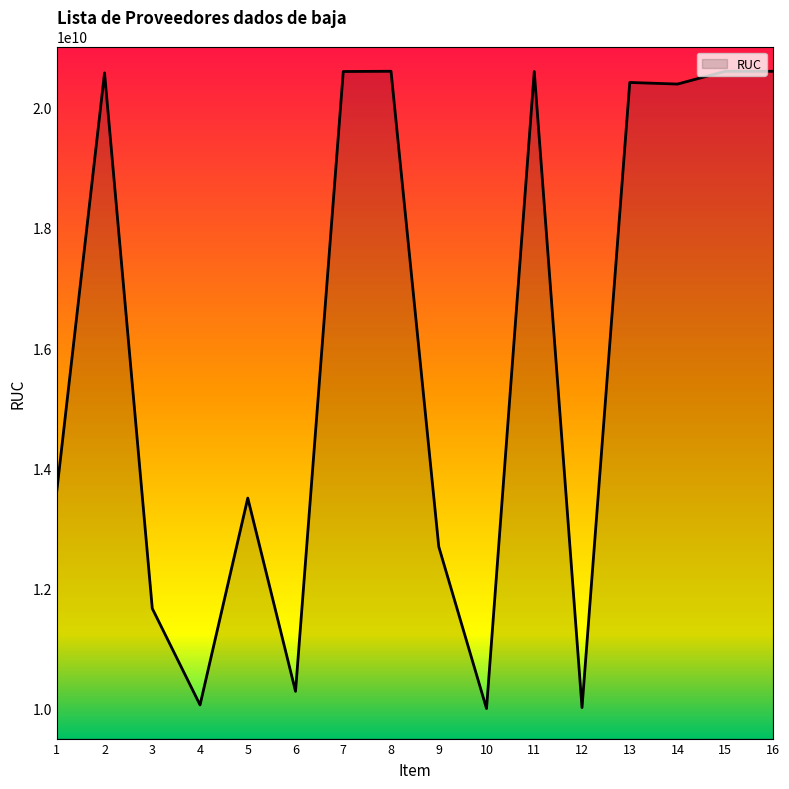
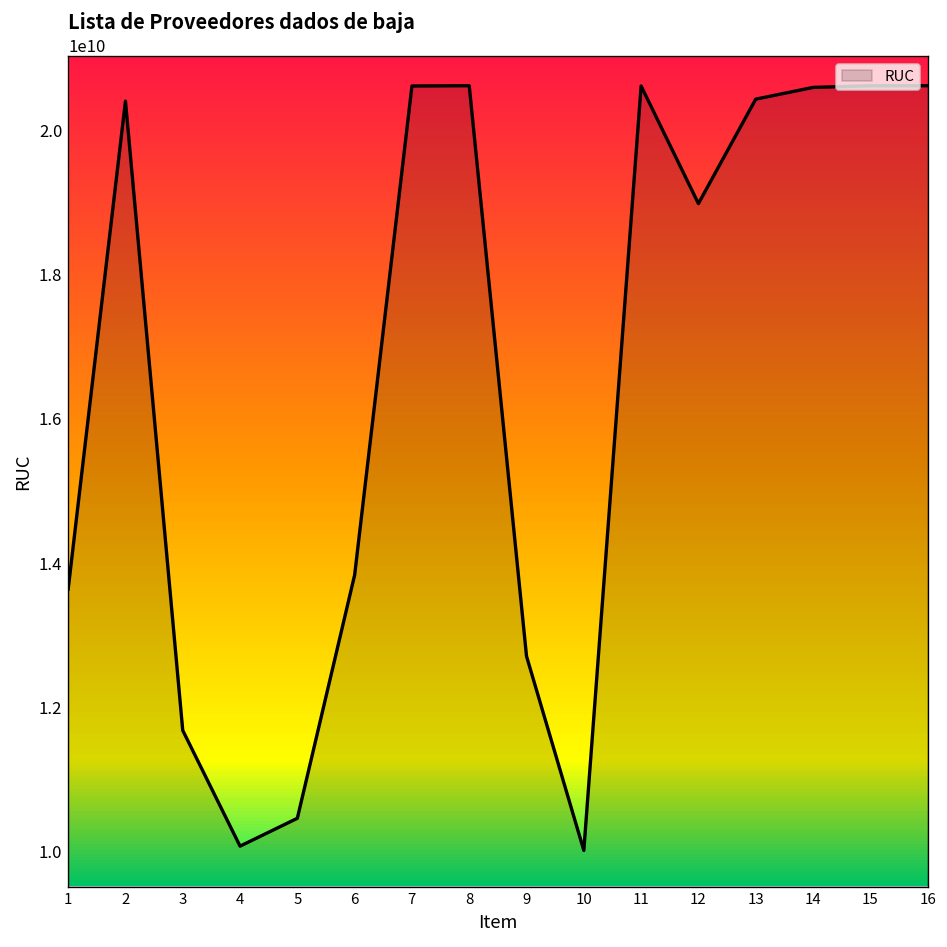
  {
    "1": 13600000000,
-   "2": 20600000000,
+   "2": 20400000000,
    "3": 11700000000,
    "4": 10100000000,
-   "5": 13500000000,
-   "6": 10300000000,
+   "5": 10400000000,
+   "6": 13800000000,
    "7": 20600000000,
    "8": 20600000000,
    "9": 12700000000,
    "10": 10000000000,
    "11": 20600000000,
-   "12": 10000000000,
+   "12": 19000000000,
    "13": 20400000000,
-   "14": 20400000000,
+   "14": 20600000000,
    "16": 20600000000
  }
